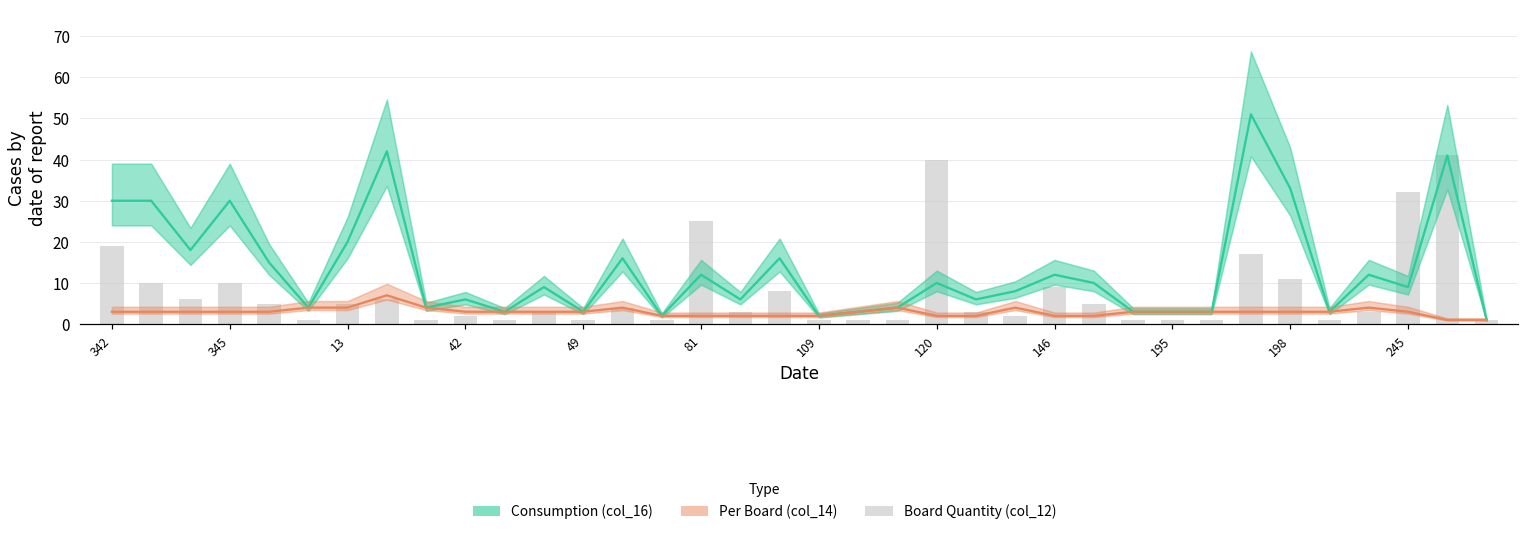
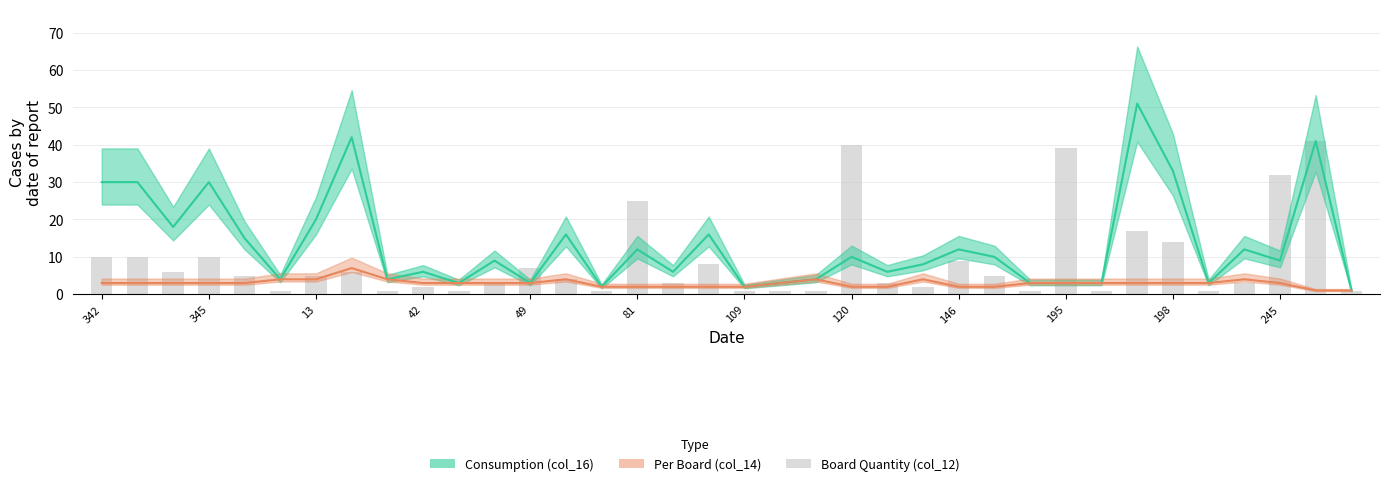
  {
    "Board Quantity (col_12)": {
-     "342": 19,
+     "342": 10,
      "345": 10,
      "13": 5,
      "42": 2,
-     "49": 1,
+     "49": 7,
      "81": 25,
      "109": 1,
      "120": 40,
      "146": 9,
-     "195": 1,
-     "198": 11,
+     "195": 39,
+     "198": 14,
      "245": 32
    }
  }
